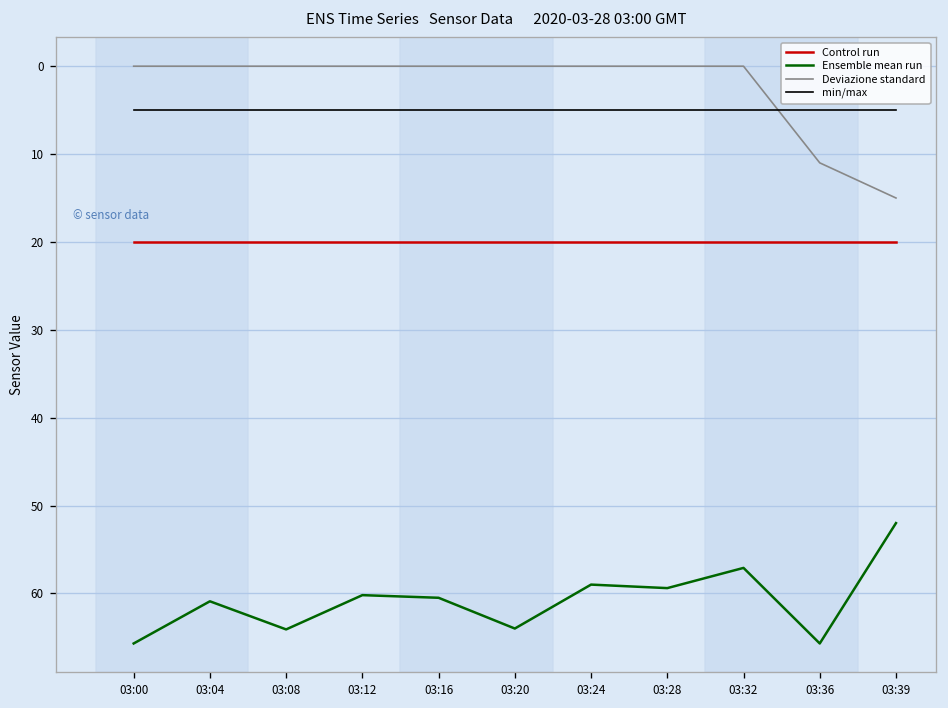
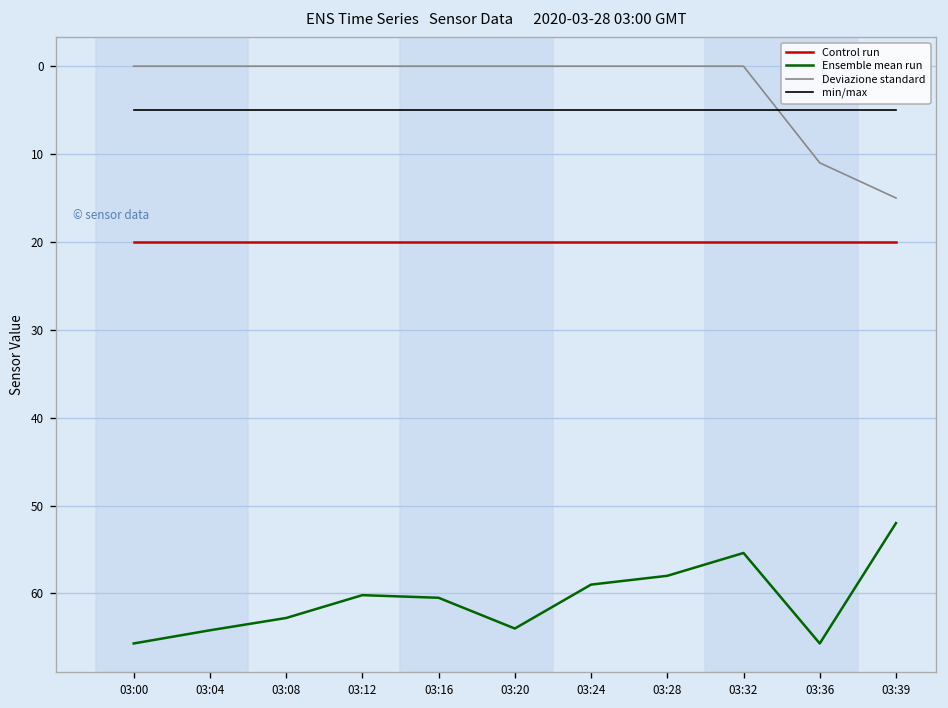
  {
    "Control run": {
      "03:00": 20,
      "03:04": 20,
      "03:08": 20,
      "03:12": 20,
      "03:16": 20,
      "03:20": 20,
      "03:24": 20,
      "03:28": 20,
      "03:32": 20,
      "03:36": 20,
      "03:39": 20
    },
    "Ensemble mean run": {
      "03:00": 66,
-     "03:04": 61,
-     "03:08": 64,
+     "03:04": 64,
+     "03:08": 63,
      "03:12": 60,
      "03:16": 61,
      "03:20": 64,
      "03:24": 59,
-     "03:28": 59,
-     "03:32": 57,
+     "03:28": 58,
+     "03:32": 55,
      "03:36": 66,
      "03:39": 52
    },
    "Deviazione standard": {
      "03:00": 0,
      "03:04": 0,
      "03:08": 0,
      "03:12": 0,
      "03:16": 0,
      "03:20": 0,
      "03:24": 0,
      "03:28": 0,
      "03:32": 0,
      "03:36": 11,
      "03:39": 15
    },
    "min/max": {
      "03:00": 5,
      "03:04": 5,
      "03:08": 5,
      "03:12": 5,
      "03:16": 5,
      "03:20": 5,
      "03:24": 5,
      "03:28": 5,
      "03:32": 5,
      "03:36": 5,
      "03:39": 5
    }
  }
